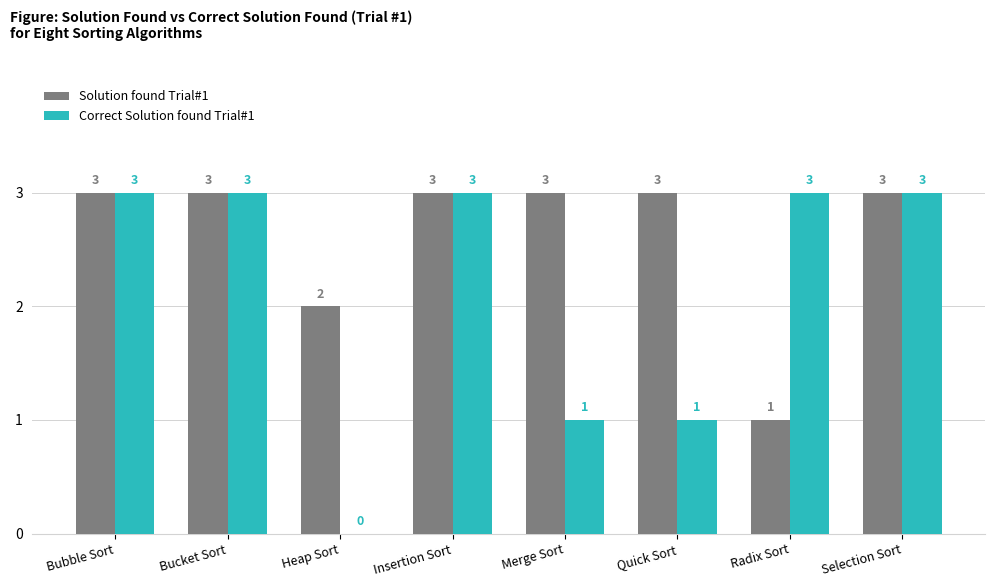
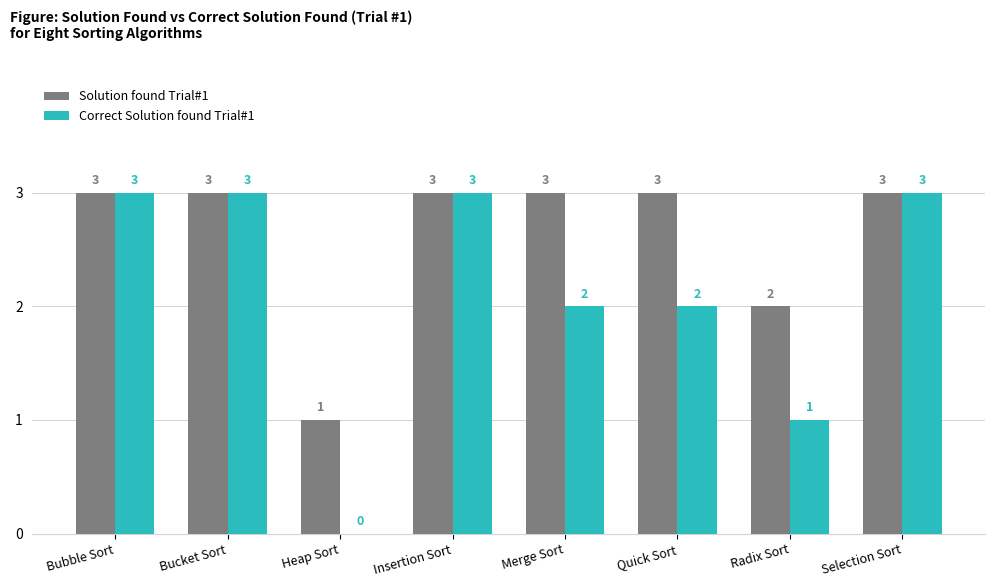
  {
    "Solution found Trial#1": {
      "Bubble Sort": 3,
      "Bucket Sort": 3,
-     "Heap Sort": 2,
+     "Heap Sort": 1,
      "Insertion Sort": 3,
      "Merge Sort": 3,
      "Quick Sort": 3,
-     "Radix Sort": 1,
+     "Radix Sort": 2,
      "Selection Sort": 3
    },
    "Correct Solution found Trial#1": {
      "Bubble Sort": 3,
      "Bucket Sort": 3,
      "Heap Sort": 0,
      "Insertion Sort": 3,
-     "Merge Sort": 1,
-     "Quick Sort": 1,
-     "Radix Sort": 3,
+     "Merge Sort": 2,
+     "Quick Sort": 2,
+     "Radix Sort": 1,
      "Selection Sort": 3
    }
  }
